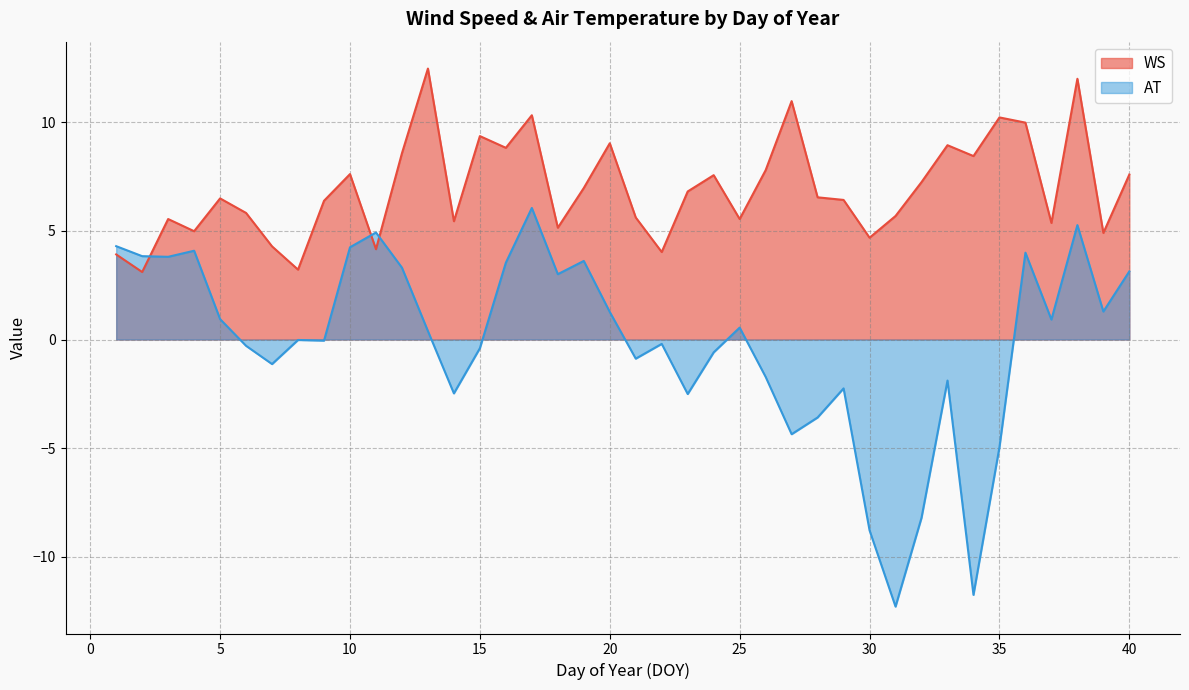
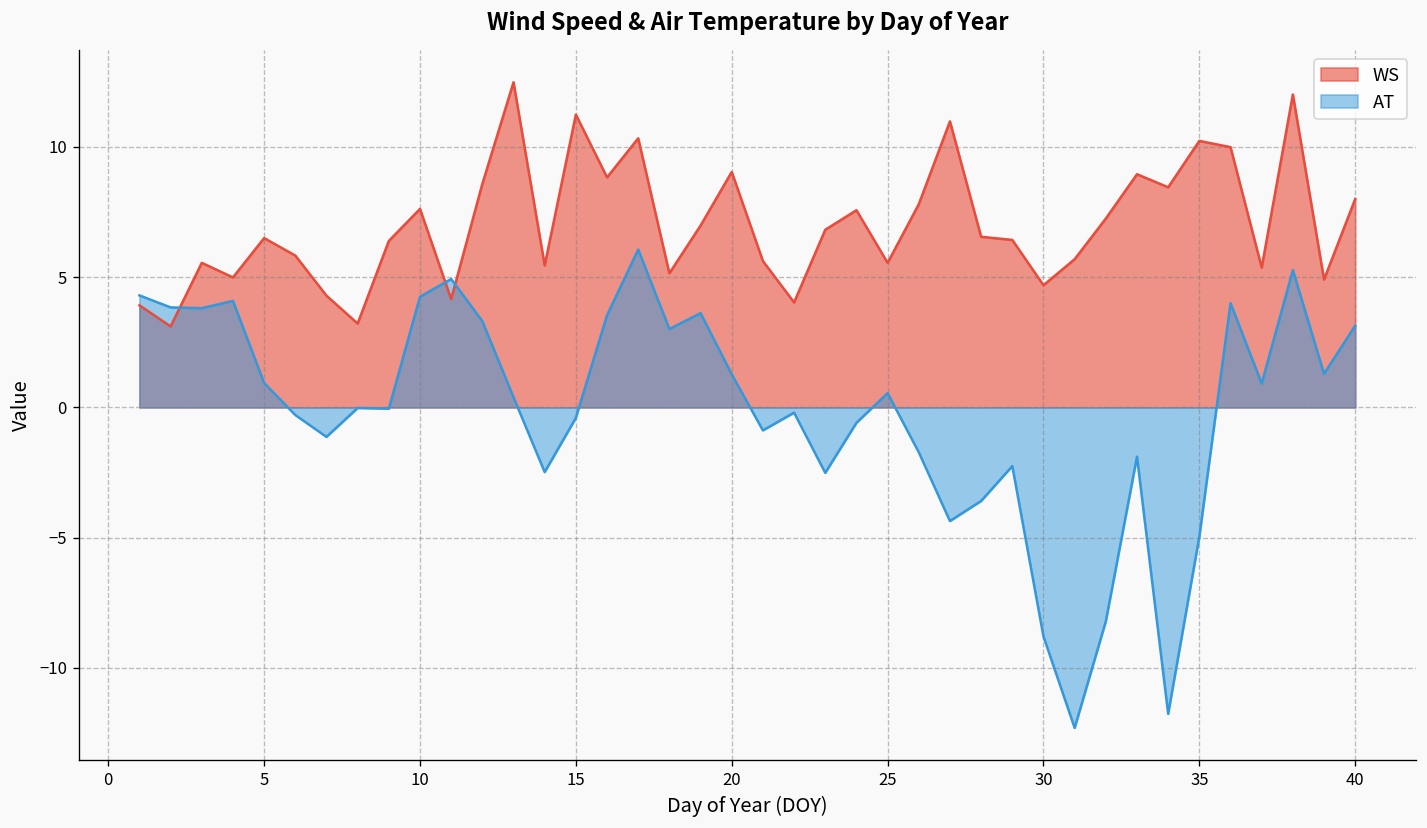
  {
    "WS": {
      "5": 6.5,
      "10": 7.6,
-     "15": 9.4,
+     "15": 11.2,
      "20": 9.0,
      "25": 5.6,
      "30": 4.7,
      "35": 10.2,
-     "40": 7.6
+     "40": 8.0
    }
  }
